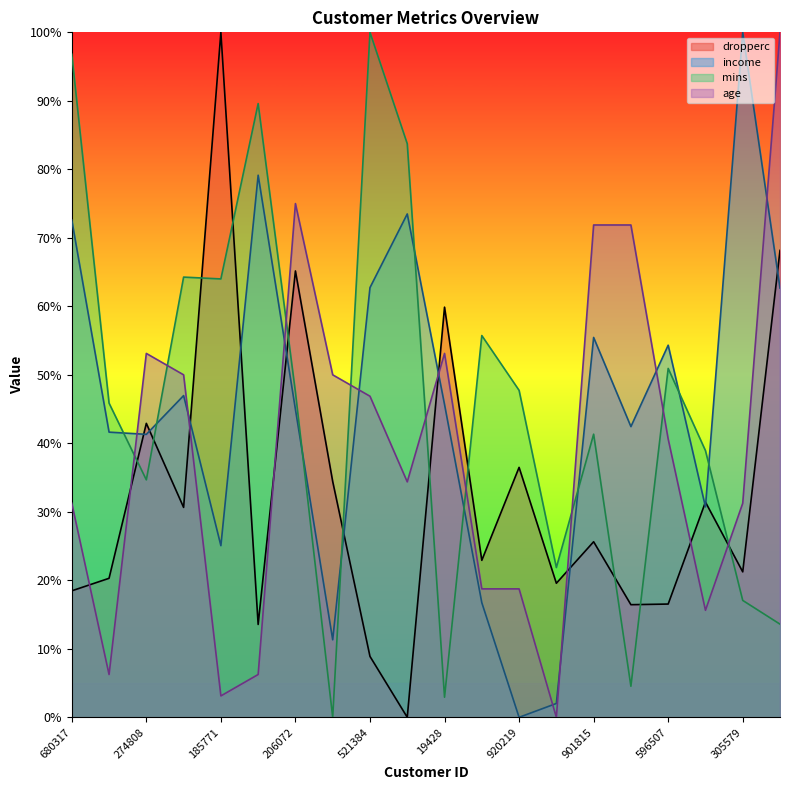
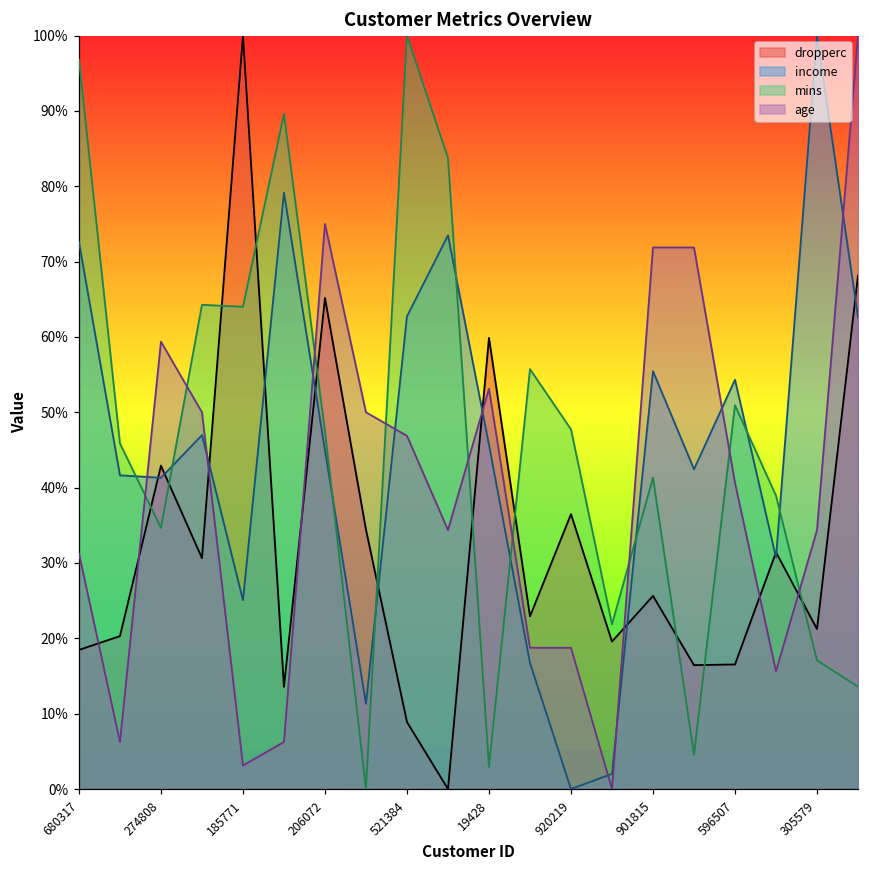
  {
    "dropperc": {
      "680317": "18%",
      "274808": "43%",
      "185771": "100%",
      "206072": "65%",
      "521384": "9%",
      "19428": "60%",
      "920219": "36%",
      "901815": "26%",
      "596507": "17%",
      "305579": "21%"
    },
    "income": {
      "680317": "73%",
      "274808": "41%",
      "185771": "25%",
      "206072": "45%",
      "521384": "63%",
      "19428": "46%",
      "920219": "0%",
      "901815": "55%",
      "596507": "54%",
      "305579": "100%"
    },
    "mins": {
      "680317": "97%",
      "274808": "35%",
      "185771": "64%",
      "206072": "47%",
      "521384": "100%",
      "19428": "3%",
      "920219": "48%",
      "901815": "41%",
      "596507": "51%",
      "305579": "17%"
    },
    "age": {
      "680317": "31%",
-     "274808": "53%",
+     "274808": "59%",
      "185771": "3%",
      "206072": "75%",
      "521384": "47%",
      "19428": "53%",
      "920219": "19%",
      "901815": "72%",
      "596507": "41%",
-     "305579": "31%"
+     "305579": "34%"
    }
  }
